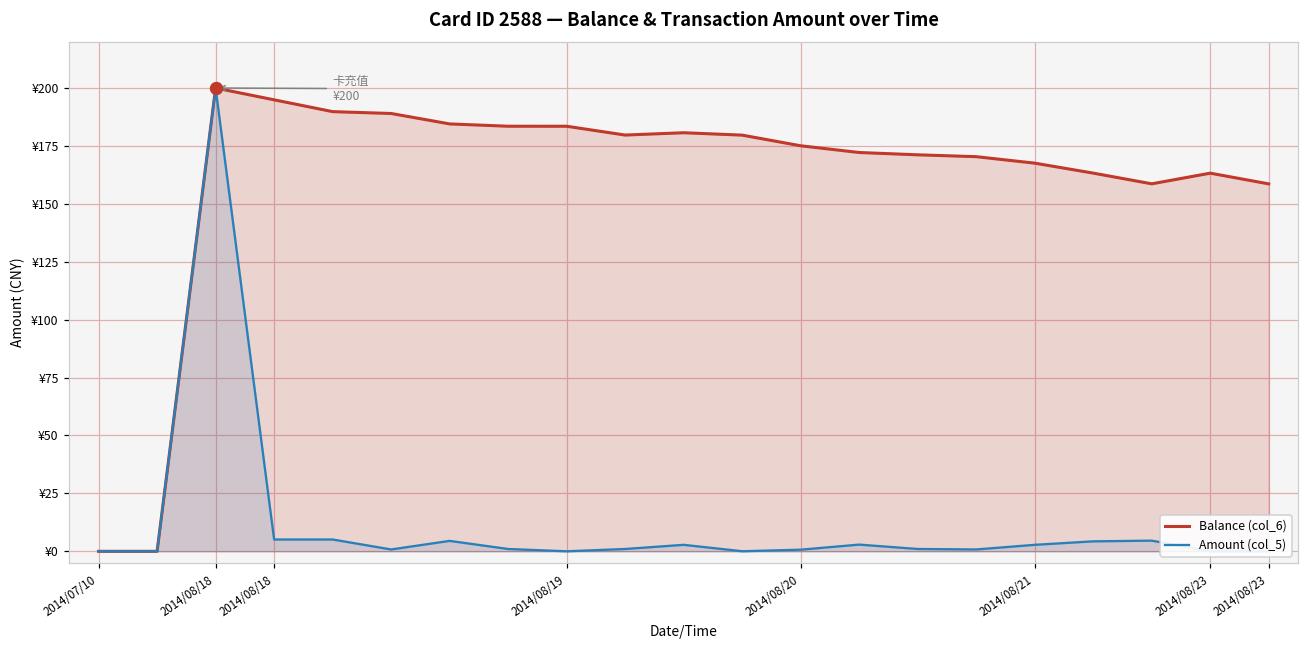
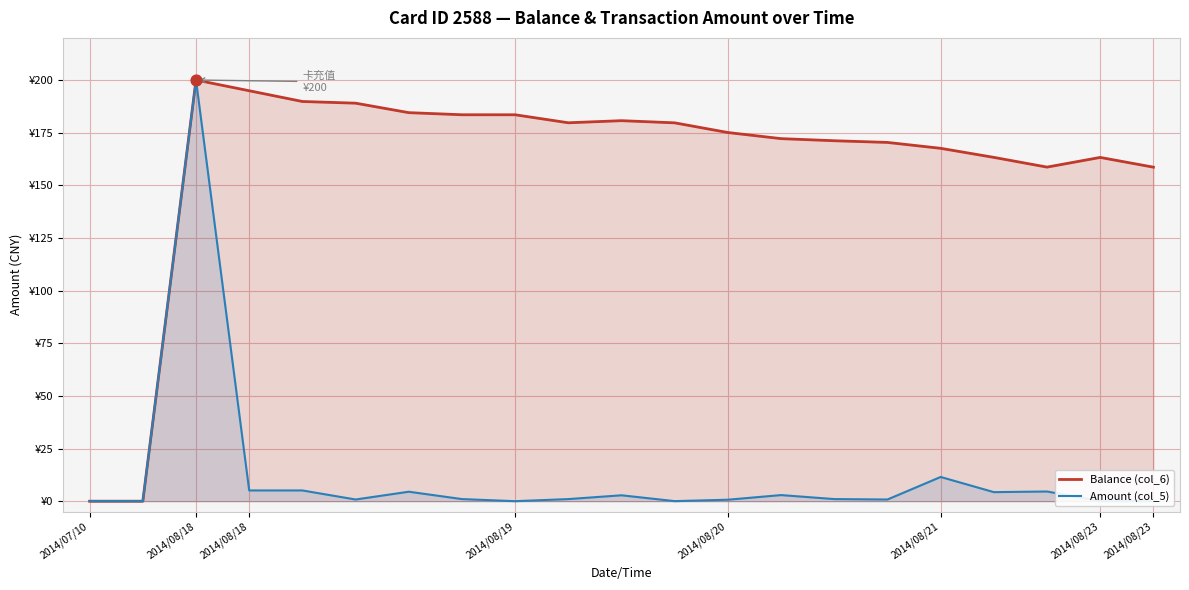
  {
    "Amount (col_5)": {
      "2014/08/19": "¥0",
      "2014/08/20": "¥1",
-     "2014/08/21": "¥3"
+     "2014/08/21": "¥12"
    }
  }
